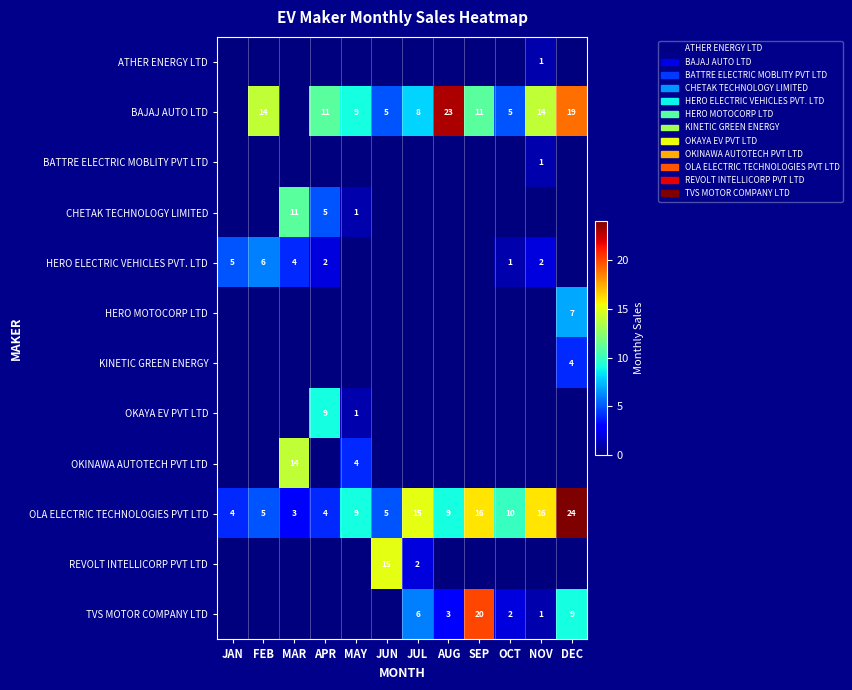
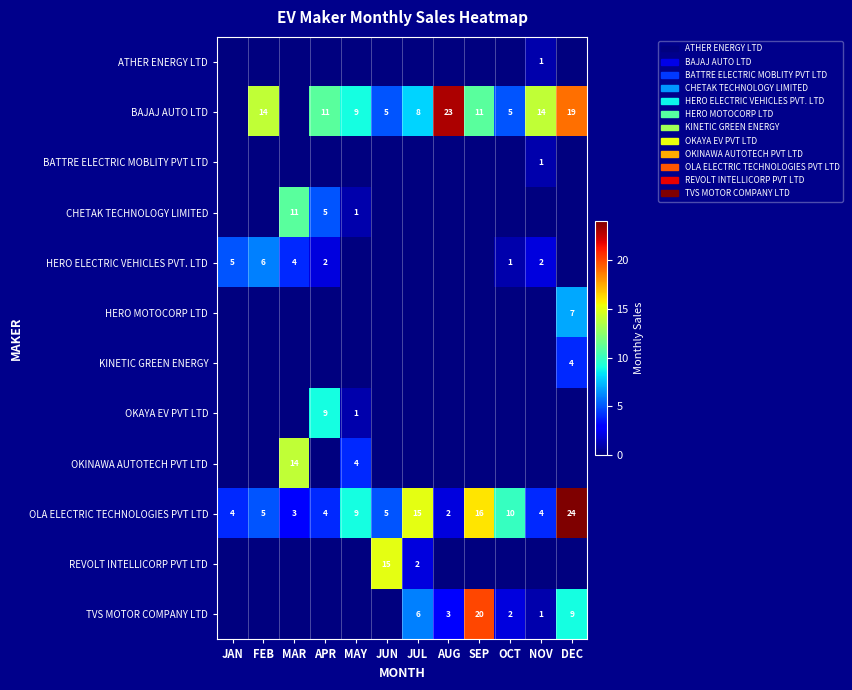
  {
    "ATHER ENERGY LTD": {
      "NOV": 1
    },
    "BAJAJ AUTO LTD": {
      "FEB": 14,
      "APR": 11,
      "MAY": 9,
      "JUN": 5,
      "JUL": 8,
      "AUG": 23,
      "SEP": 11,
      "OCT": 5,
      "NOV": 14,
      "DEC": 19
    },
    "BATTRE ELECTRIC MOBLITY PVT LTD": {
      "NOV": 1
    },
    "CHETAK TECHNOLOGY LIMITED": {
      "MAR": 11,
      "APR": 5,
      "MAY": 1
    },
    "HERO ELECTRIC VEHICLES PVT. LTD": {
      "JAN": 5,
      "FEB": 6,
      "MAR": 4,
      "APR": 2,
      "OCT": 1,
      "NOV": 2
    },
    "HERO MOTOCORP LTD": {
      "DEC": 7
    },
    "KINETIC GREEN ENERGY": {
      "DEC": 4
    },
    "OKAYA EV PVT LTD": {
      "APR": 9,
      "MAY": 1
    },
    "OKINAWA AUTOTECH PVT LTD": {
      "MAR": 14,
      "MAY": 4
    },
    "OLA ELECTRIC TECHNOLOGIES PVT LTD": {
      "JAN": 4,
      "FEB": 5,
      "MAR": 3,
      "APR": 4,
      "MAY": 9,
      "JUN": 5,
      "JUL": 15,
-     "AUG": 9,
+     "AUG": 2,
      "SEP": 16,
      "OCT": 10,
-     "NOV": 16,
+     "NOV": 4,
      "DEC": 24
    },
    "REVOLT INTELLICORP PVT LTD": {
      "JUN": 15,
      "JUL": 2
    },
    "TVS MOTOR COMPANY LTD": {
      "JUL": 6,
      "AUG": 3,
      "SEP": 20,
      "OCT": 2,
      "NOV": 1,
      "DEC": 9
    }
  }
